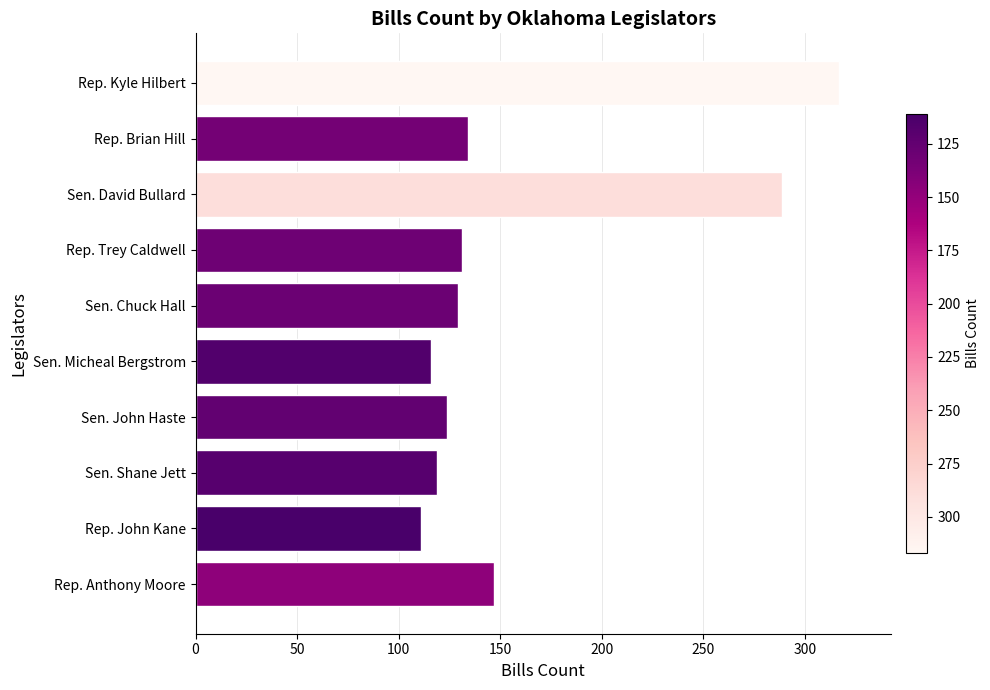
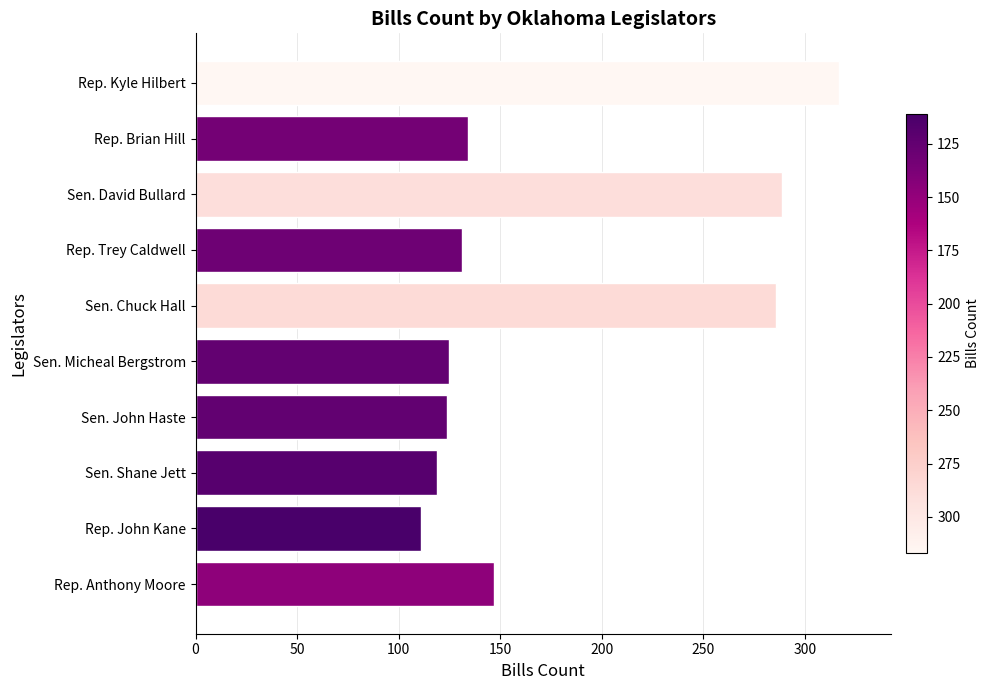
  {
    "Rep. Kyle Hilbert": 317,
    "Rep. Brian Hill": 134,
    "Sen. David Bullard": 289,
    "Rep. Trey Caldwell": 131,
-   "Sen. Chuck Hall": 129,
-   "Sen. Micheal Bergstrom": 116,
+   "Sen. Chuck Hall": 286,
+   "Sen. Micheal Bergstrom": 125,
    "Sen. John Haste": 124,
    "Sen. Shane Jett": 119,
    "Rep. John Kane": 111,
    "Rep. Anthony Moore": 147
  }
